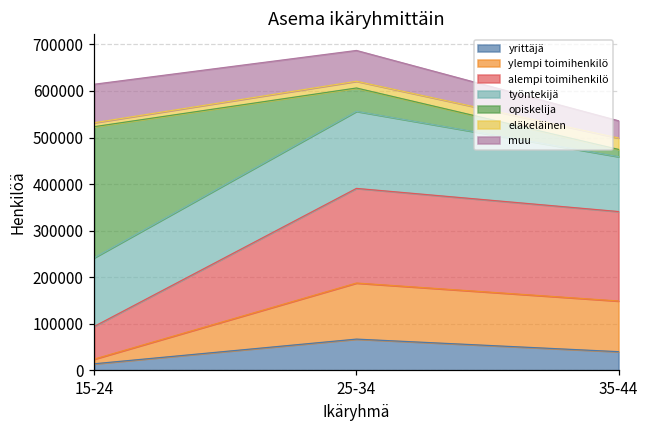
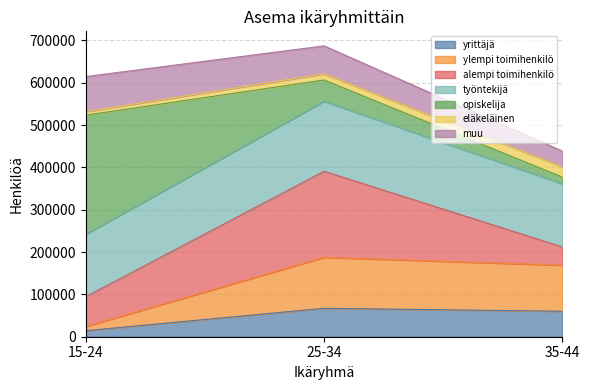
  {
    "yrittäjä": {
      "15-24": 10000,
      "25-34": 70000,
-     "35-44": 40000
+     "35-44": 60000
    },
    "ylempi toimihenkilö": {
      "15-24": 10000,
      "25-34": 120000,
      "35-44": 110000
    },
    "alempi toimihenkilö": {
      "15-24": 70000,
      "25-34": 200000,
-     "35-44": 190000
+     "35-44": 40000
    },
    "työntekijä": {
      "15-24": 150000,
      "25-34": 170000,
-     "35-44": 120000
+     "35-44": 150000
    },
    "opiskelija": {
      "15-24": 280000,
      "25-34": 50000,
      "35-44": 20000
    },
    "eläkeläinen": {
      "15-24": 10000,
      "25-34": 10000,
      "35-44": 20000
    },
    "muu": {
      "15-24": 80000,
      "25-34": 70000,
      "35-44": 40000
    }
  }
